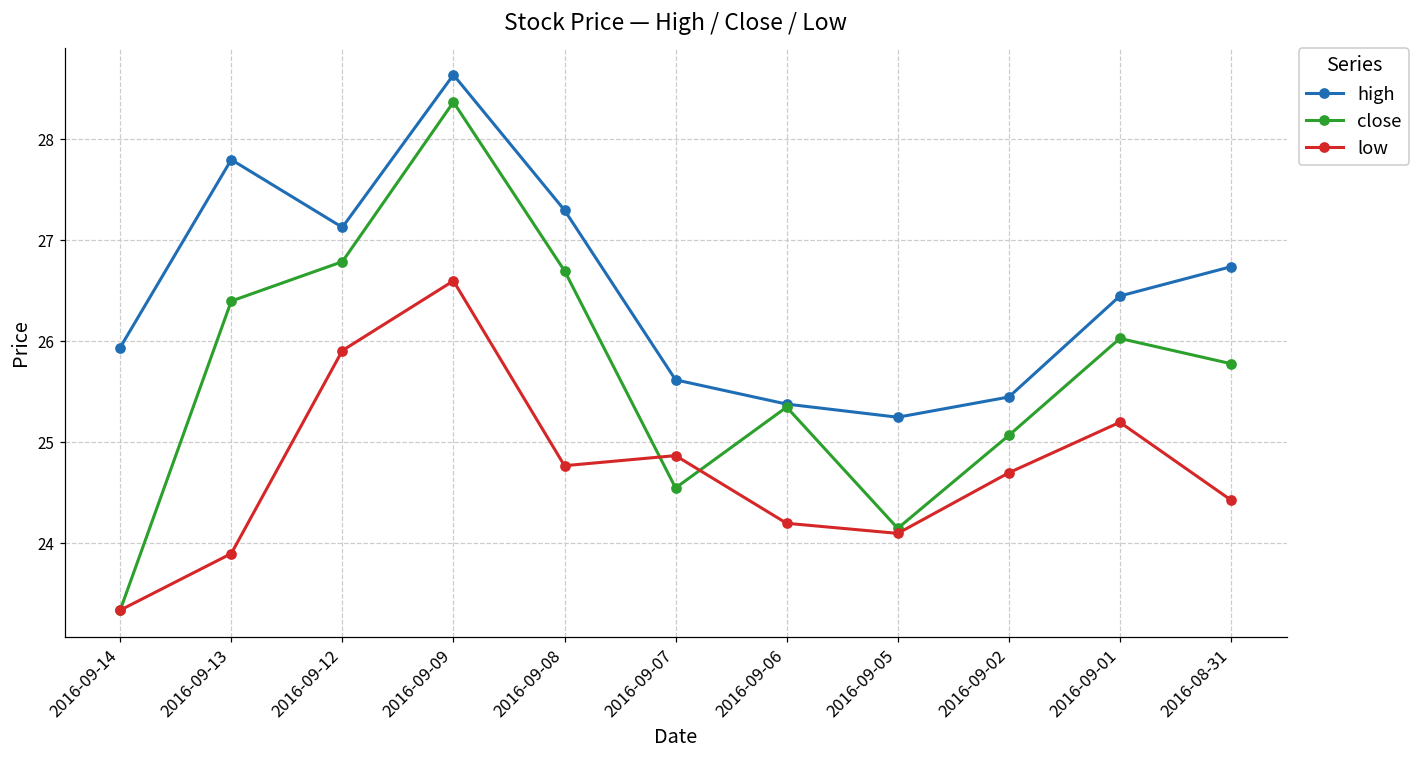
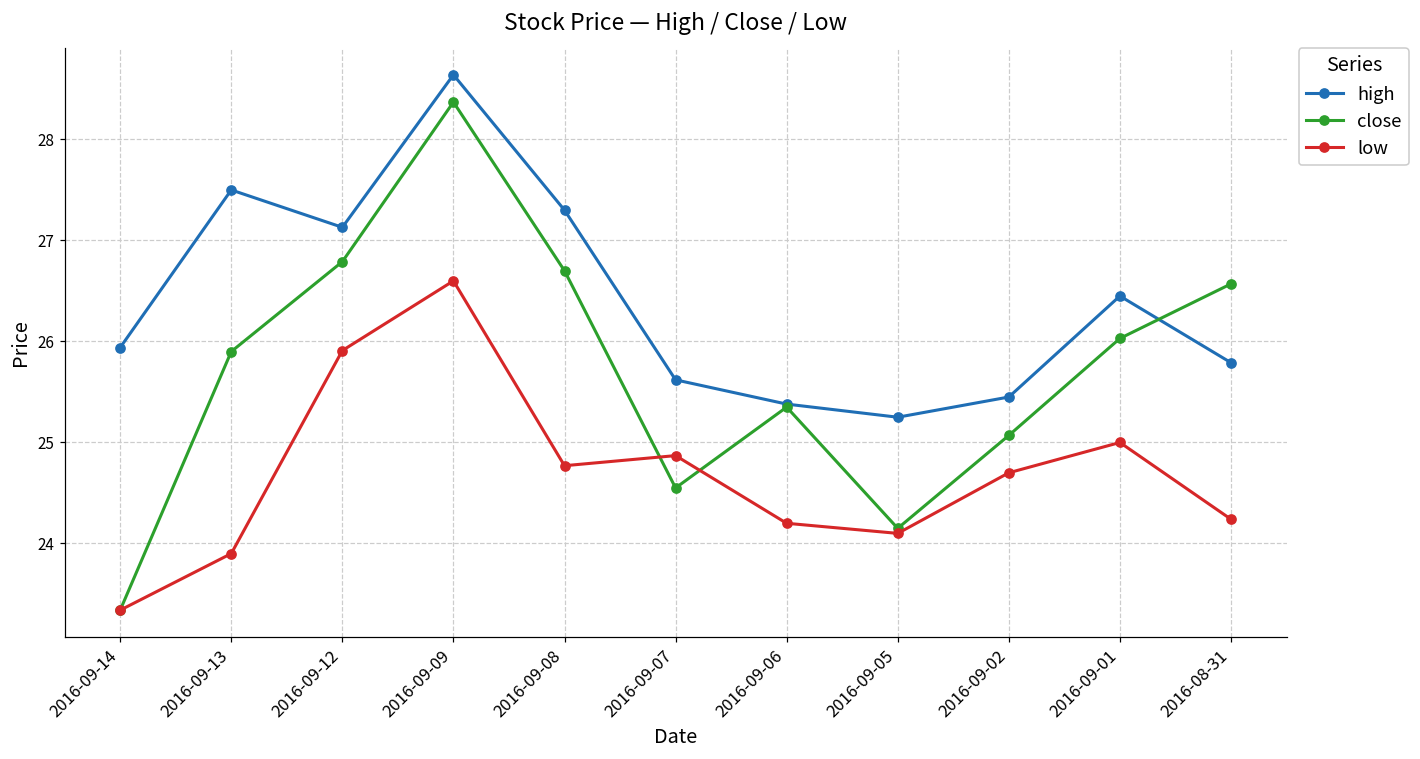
  {
    "high": {
      "2016-09-14": 25.9,
-     "2016-09-13": 27.8,
+     "2016-09-13": 27.5,
      "2016-09-12": 27.1,
      "2016-09-09": 28.6,
      "2016-09-08": 27.3,
      "2016-09-07": 25.6,
      "2016-09-06": 25.4,
      "2016-09-05": 25.3,
      "2016-09-02": 25.5,
      "2016-09-01": 26.5,
-     "2016-08-31": 26.7
+     "2016-08-31": 25.8
    },
    "close": {
-     "2016-09-13": 26.4,
+     "2016-09-13": 25.9,
      "2016-09-12": 26.8,
      "2016-09-09": 28.4,
      "2016-09-08": 26.7,
      "2016-09-07": 24.6,
      "2016-09-06": 25.4,
      "2016-09-05": 24.2,
      "2016-09-02": 25.1,
      "2016-09-01": 26.0,
-     "2016-08-31": 25.8
+     "2016-08-31": 26.6
    },
    "low": {
      "2016-09-13": 23.9,
      "2016-09-12": 25.9,
      "2016-09-09": 26.6,
      "2016-09-08": 24.8,
      "2016-09-07": 24.9,
      "2016-09-06": 24.2,
      "2016-09-05": 24.1,
      "2016-09-02": 24.7,
-     "2016-09-01": 25.2,
-     "2016-08-31": 24.4
+     "2016-09-01": 25.0,
+     "2016-08-31": 24.2
    }
  }
